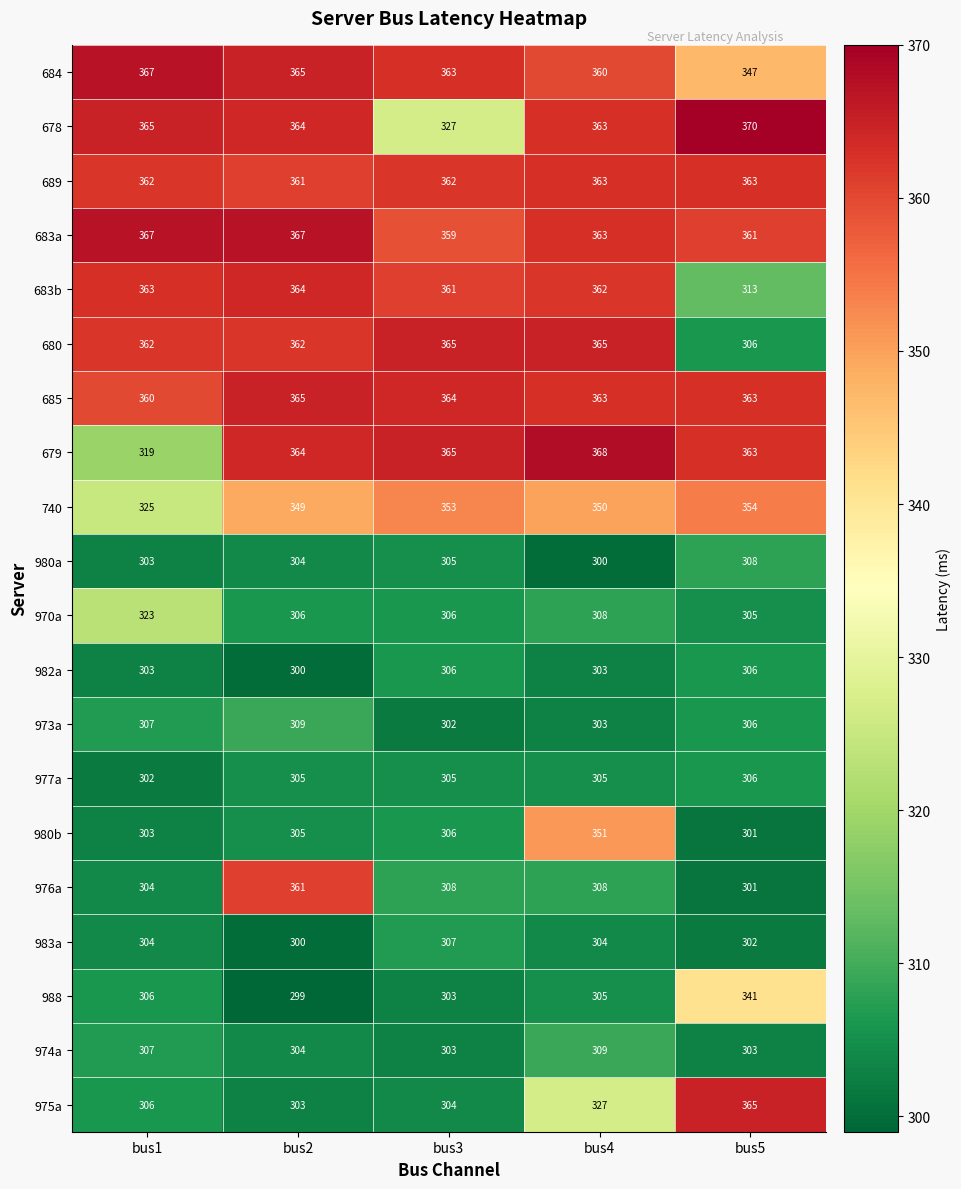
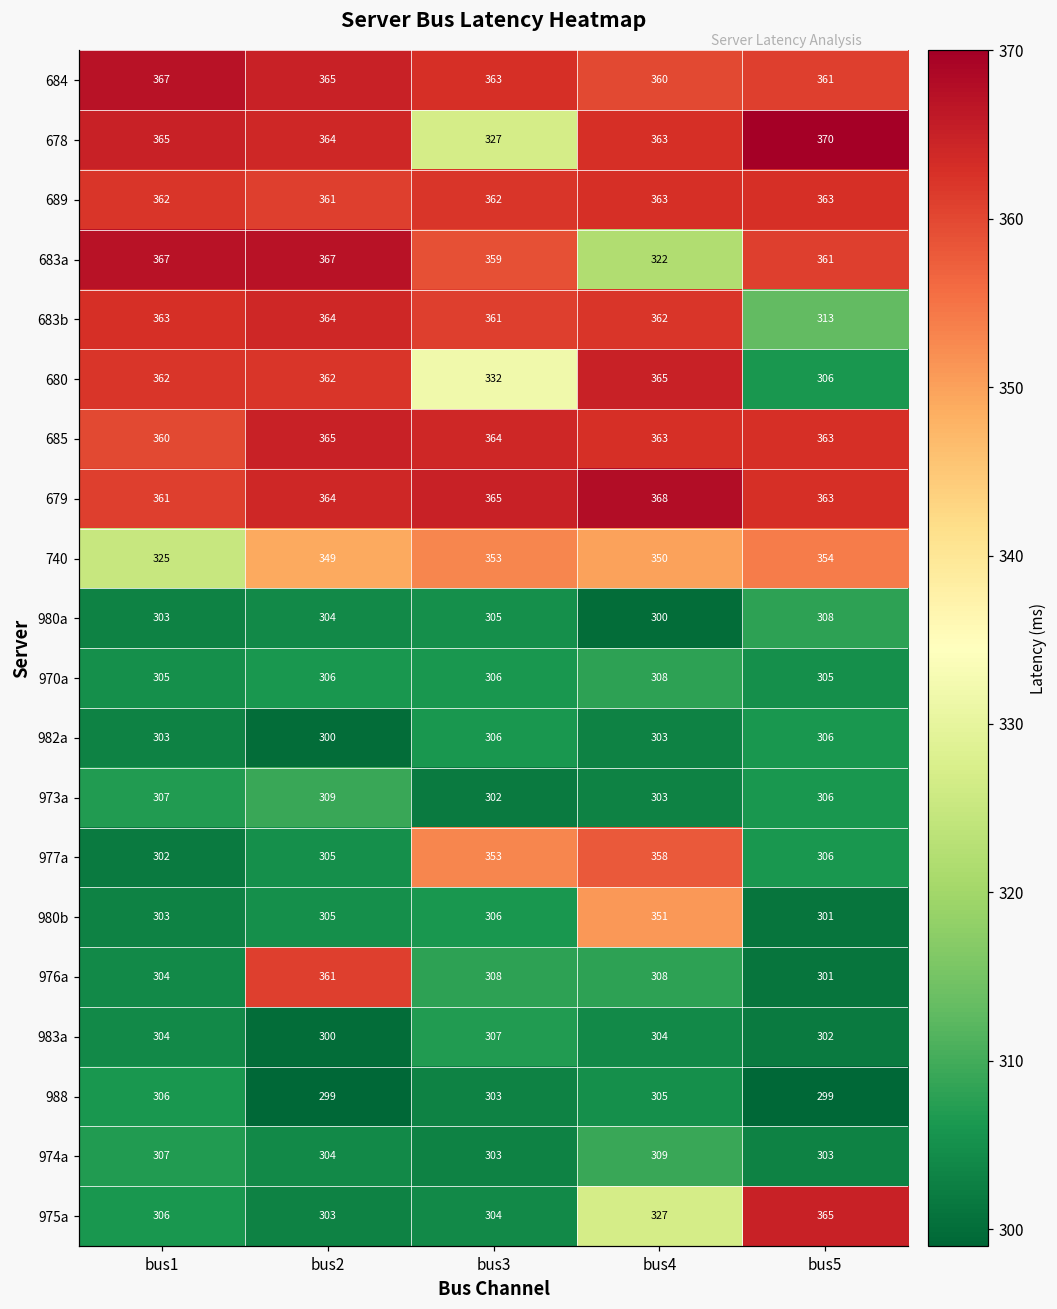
  {
    "684": {
      "bus1": 367,
      "bus2": 365,
      "bus3": 363,
      "bus4": 360,
-     "bus5": 347
+     "bus5": 361
    },
    "678": {
      "bus1": 365,
      "bus2": 364,
      "bus3": 327,
      "bus4": 363,
      "bus5": 370
    },
    "689": {
      "bus1": 362,
      "bus2": 361,
      "bus3": 362,
      "bus4": 363,
      "bus5": 363
    },
    "683a": {
      "bus1": 367,
      "bus2": 367,
      "bus3": 359,
-     "bus4": 363,
+     "bus4": 322,
      "bus5": 361
    },
    "683b": {
      "bus1": 363,
      "bus2": 364,
      "bus3": 361,
      "bus4": 362,
      "bus5": 313
    },
    "680": {
      "bus1": 362,
      "bus2": 362,
-     "bus3": 365,
+     "bus3": 332,
      "bus4": 365,
      "bus5": 306
    },
    "685": {
      "bus1": 360,
      "bus2": 365,
      "bus3": 364,
      "bus4": 363,
      "bus5": 363
    },
    "679": {
-     "bus1": 319,
+     "bus1": 361,
      "bus2": 364,
      "bus3": 365,
      "bus4": 368,
      "bus5": 363
    },
    "740": {
      "bus1": 325,
      "bus2": 349,
      "bus3": 353,
      "bus4": 350,
      "bus5": 354
    },
    "980a": {
      "bus1": 303,
      "bus2": 304,
      "bus3": 305,
      "bus4": 300,
      "bus5": 308
    },
    "970a": {
-     "bus1": 323,
+     "bus1": 305,
      "bus2": 306,
      "bus3": 306,
      "bus4": 308,
      "bus5": 305
    },
    "982a": {
      "bus1": 303,
      "bus2": 300,
      "bus3": 306,
      "bus4": 303,
      "bus5": 306
    },
    "973a": {
      "bus1": 307,
      "bus2": 309,
      "bus3": 302,
      "bus4": 303,
      "bus5": 306
    },
    "977a": {
      "bus1": 302,
      "bus2": 305,
-     "bus3": 305,
-     "bus4": 305,
+     "bus3": 353,
+     "bus4": 358,
      "bus5": 306
    },
    "980b": {
      "bus1": 303,
      "bus2": 305,
      "bus3": 306,
      "bus4": 351,
      "bus5": 301
    },
    "976a": {
      "bus1": 304,
      "bus2": 361,
      "bus3": 308,
      "bus4": 308,
      "bus5": 301
    },
    "983a": {
      "bus1": 304,
      "bus2": 300,
      "bus3": 307,
      "bus4": 304,
      "bus5": 302
    },
    "988": {
      "bus1": 306,
      "bus2": 299,
      "bus3": 303,
      "bus4": 305,
-     "bus5": 341
+     "bus5": 299
    },
    "974a": {
      "bus1": 307,
      "bus2": 304,
      "bus3": 303,
      "bus4": 309,
      "bus5": 303
    },
    "975a": {
      "bus1": 306,
      "bus2": 303,
      "bus3": 304,
      "bus4": 327,
      "bus5": 365
    }
  }
